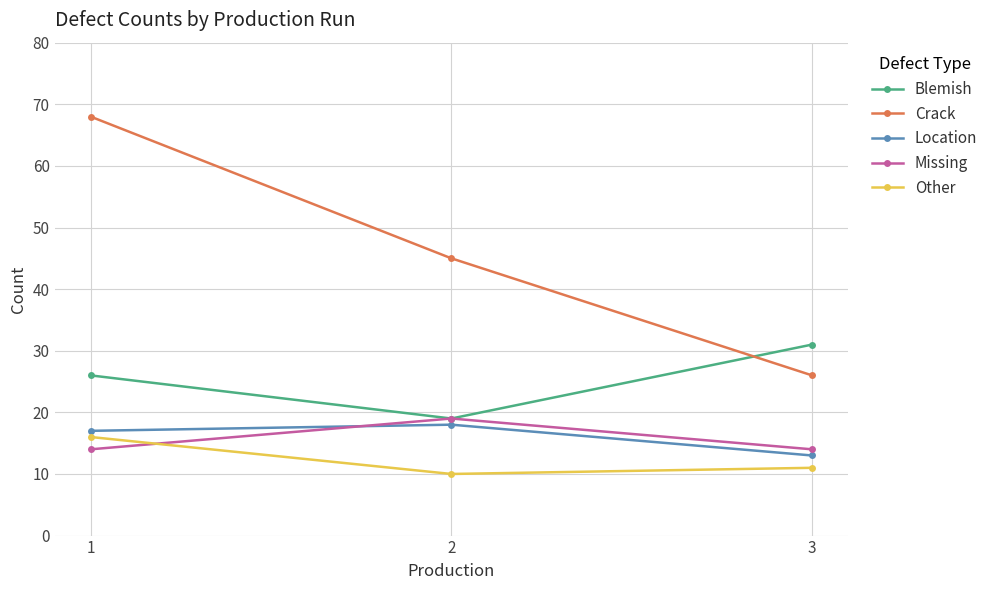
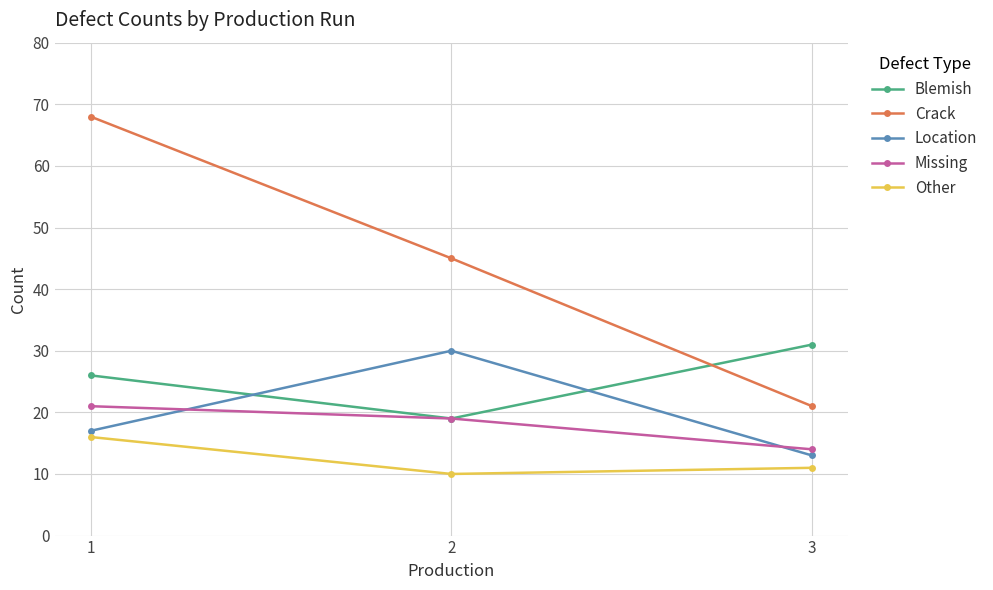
  {
    "Blemish": {
      "1": 26,
      "3": 31
    },
    "Crack": {
      "1": 68,
      "2": 45,
-     "3": 26
+     "3": 21
    },
    "Location": {
      "1": 17,
-     "2": 18,
+     "2": 30,
      "3": 13
    },
    "Missing": {
-     "1": 14,
+     "1": 21,
      "3": 14
    },
    "Other": {
      "1": 16,
      "2": 10,
      "3": 11
    }
  }
